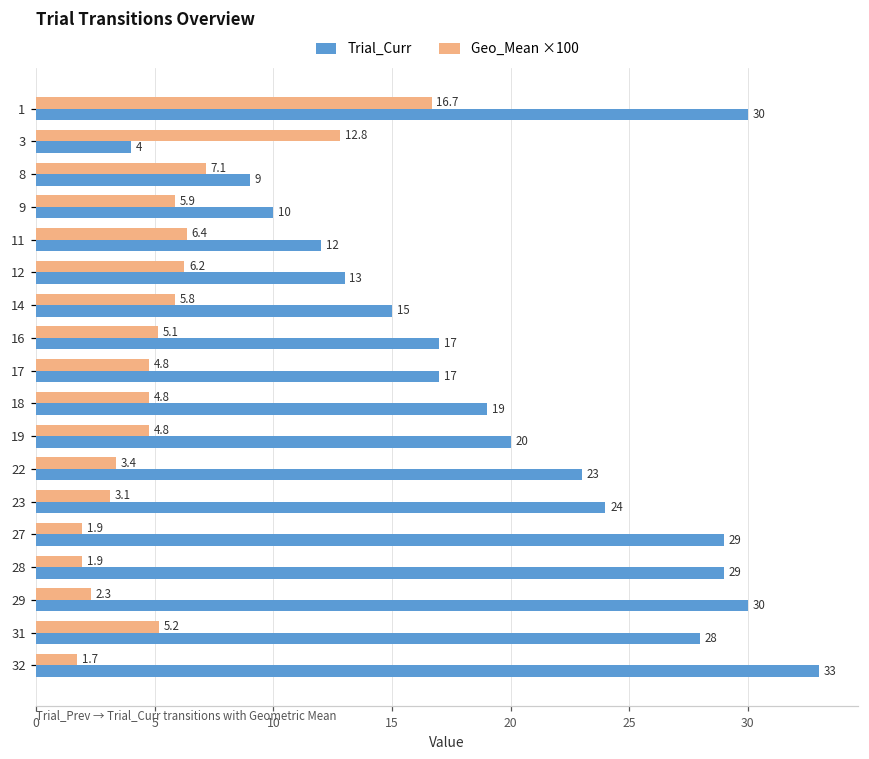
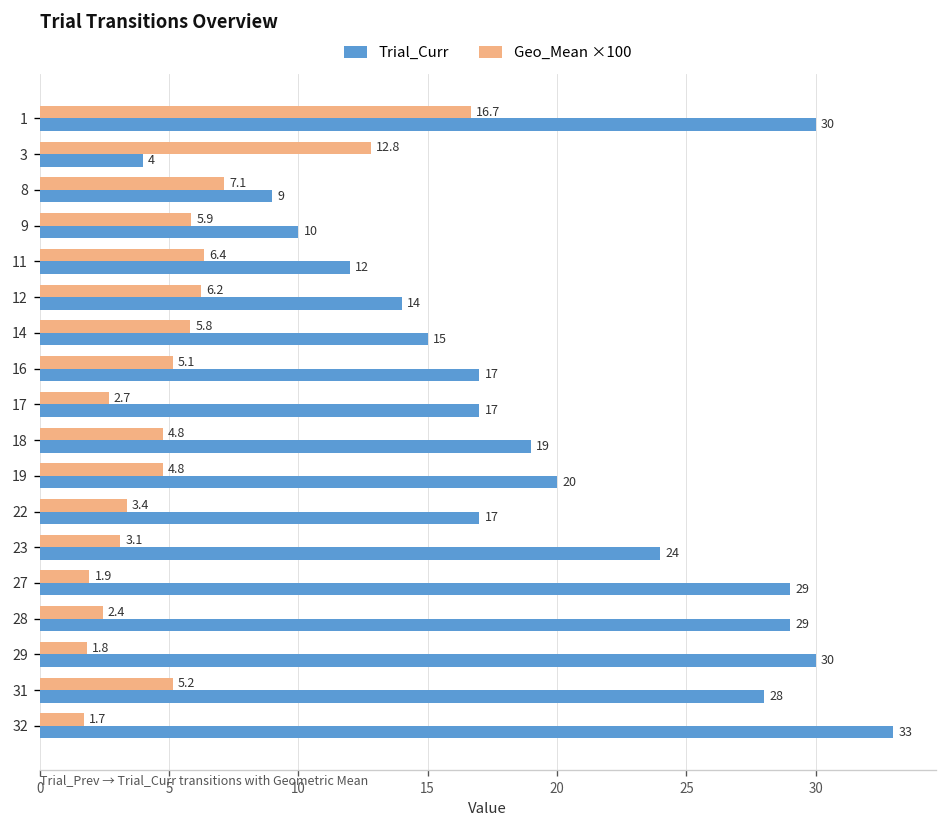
  {
    "Trial_Curr": {
      "1": 30,
      "3": 4,
      "8": 9,
      "9": 10,
      "11": 12,
-     "12": 13,
+     "12": 14,
      "14": 15,
      "16": 17,
      "17": 17,
      "18": 19,
      "19": 20,
-     "22": 23,
+     "22": 17,
      "23": 24,
      "27": 29,
      "28": 29,
      "29": 30,
      "31": 28,
      "32": 33
    },
    "Geo_Mean ×100": {
      "1": 16.7,
      "3": 12.8,
      "8": 7.1,
      "9": 5.9,
      "11": 6.4,
      "12": 6.2,
      "14": 5.8,
      "16": 5.1,
-     "17": 4.8,
+     "17": 2.7,
      "18": 4.8,
      "19": 4.8,
      "22": 3.4,
      "23": 3.1,
      "27": 1.9,
-     "28": 1.9,
-     "29": 2.3,
+     "28": 2.4,
+     "29": 1.8,
      "31": 5.2,
      "32": 1.7
    }
  }
